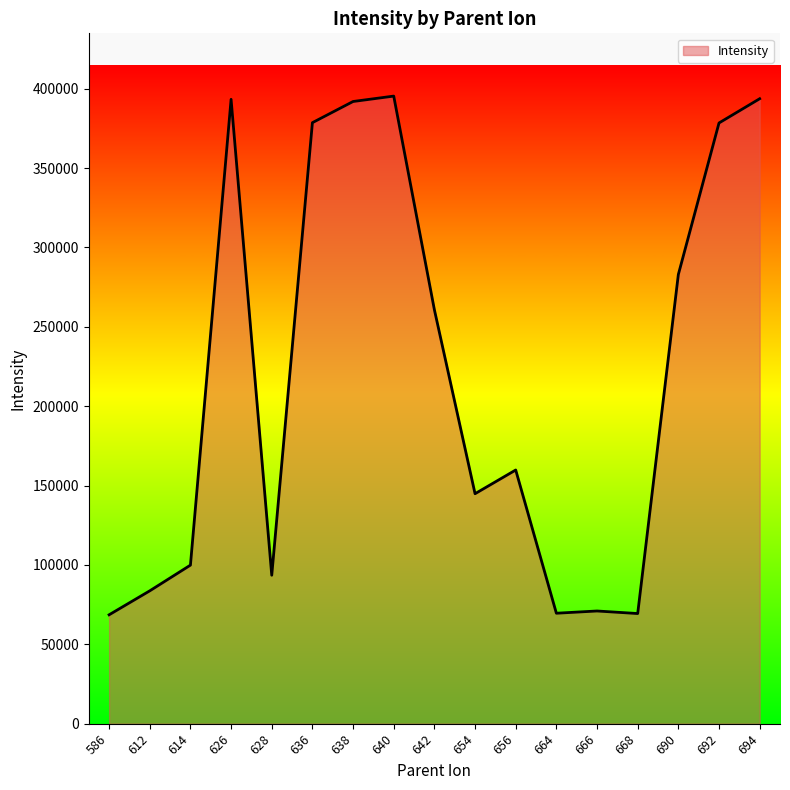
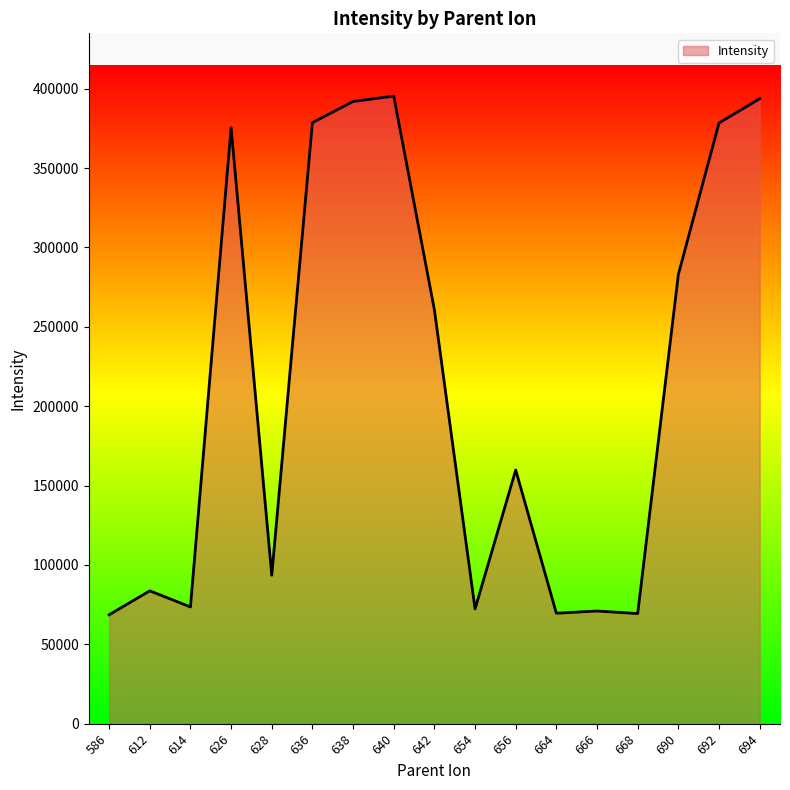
  {
    "586": 69000,
    "612": 84000,
-   "614": 100000,
-   "626": 393000,
+   "614": 74000,
+   "626": 375000,
    "628": 94000,
    "636": 379000,
    "638": 392000,
    "640": 395000,
    "642": 261000,
-   "654": 145000,
+   "654": 72000,
    "656": 160000,
    "664": 70000,
    "666": 71000,
    "668": 69000,
    "690": 283000,
    "692": 378000,
    "694": 394000
  }
